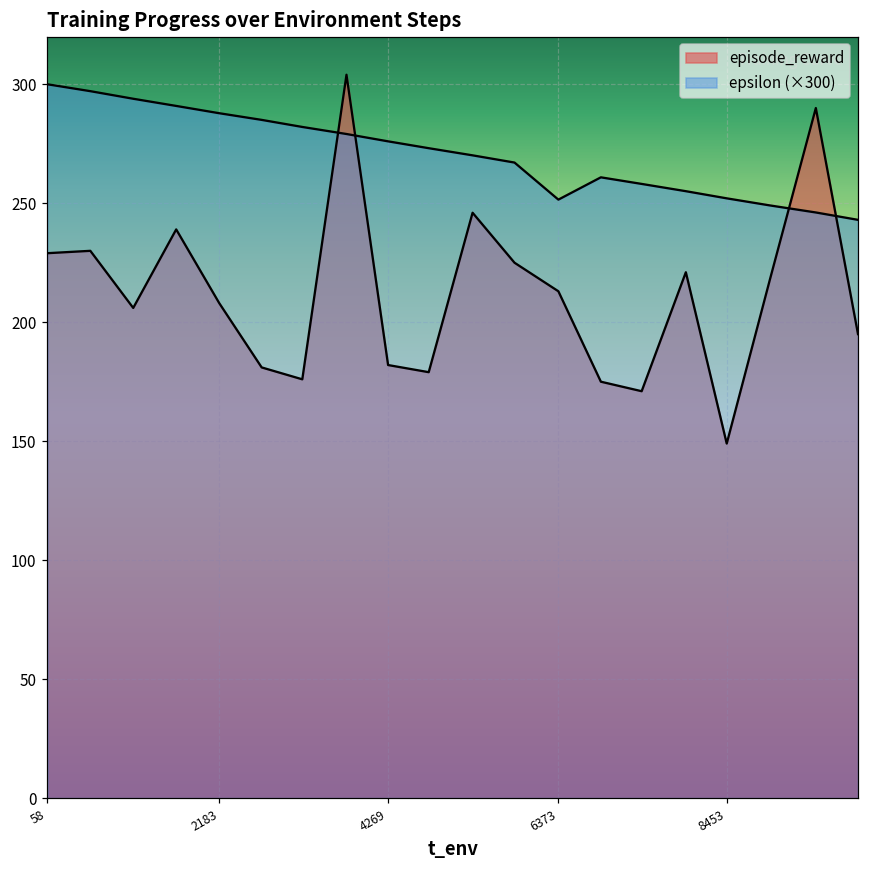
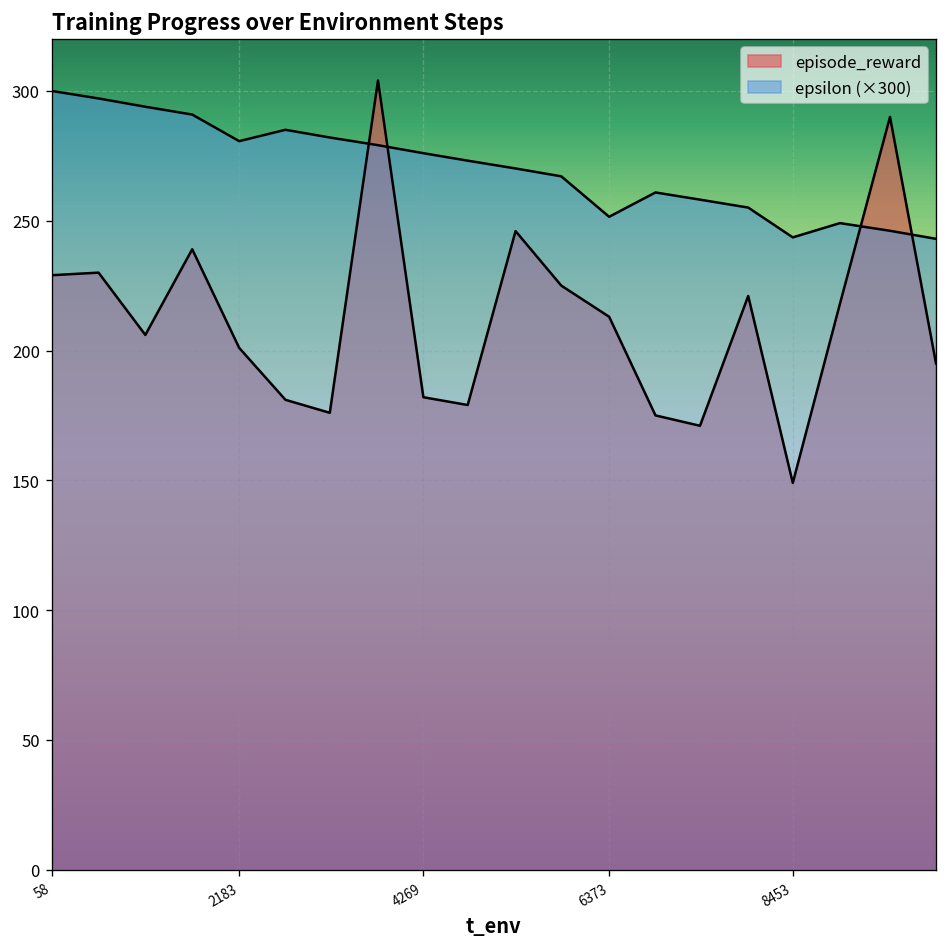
  {
    "episode_reward": {
      "58": 229,
-     "2183": 208,
+     "2183": 201,
      "4269": 182,
      "6373": 213,
      "8453": 149
    },
    "epsilon (×300)": {
      "58": 300,
-     "2183": 288,
+     "2183": 281,
      "4269": 276,
      "6373": 252,
-     "8453": 252
+     "8453": 244
    }
  }
